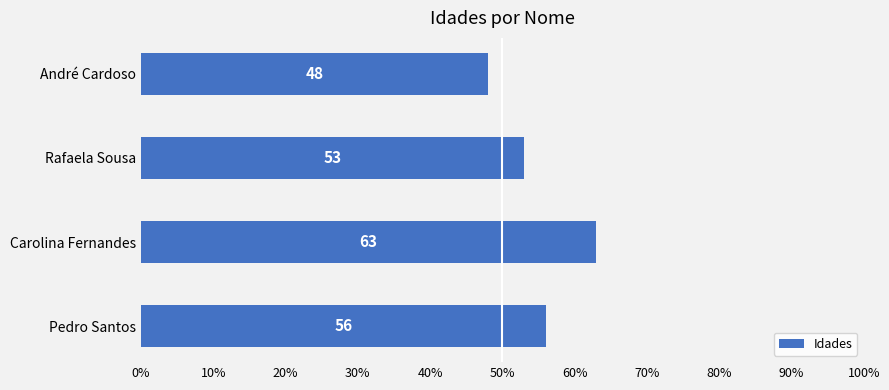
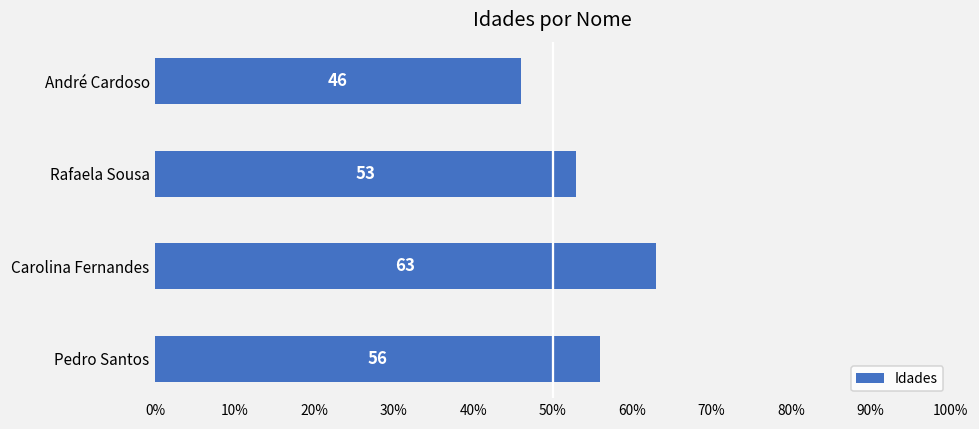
  {
-   "André Cardoso": 48,
+   "André Cardoso": 46,
    "Rafaela Sousa": 53,
    "Carolina Fernandes": 63,
    "Pedro Santos": 56
  }
